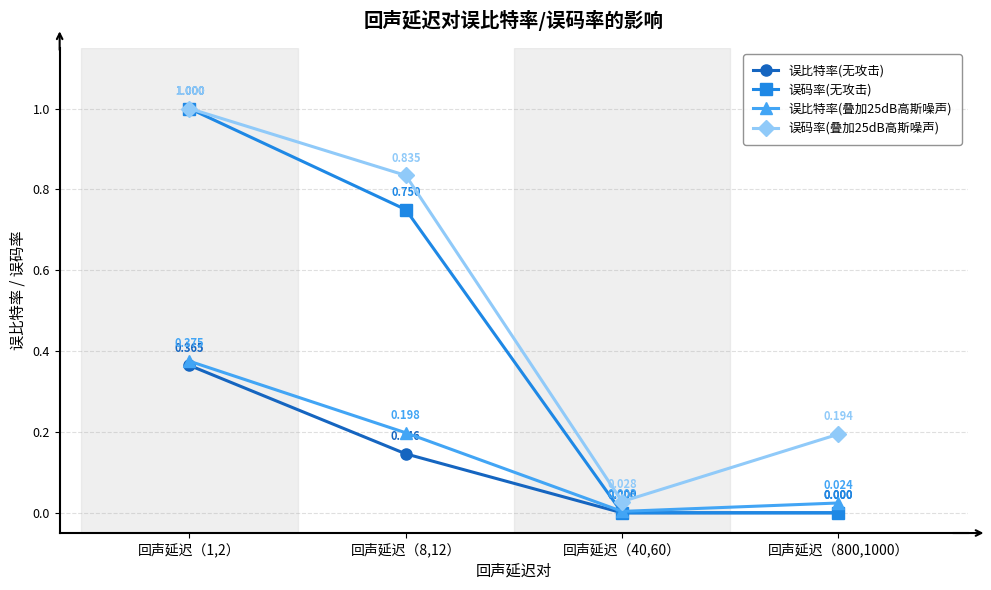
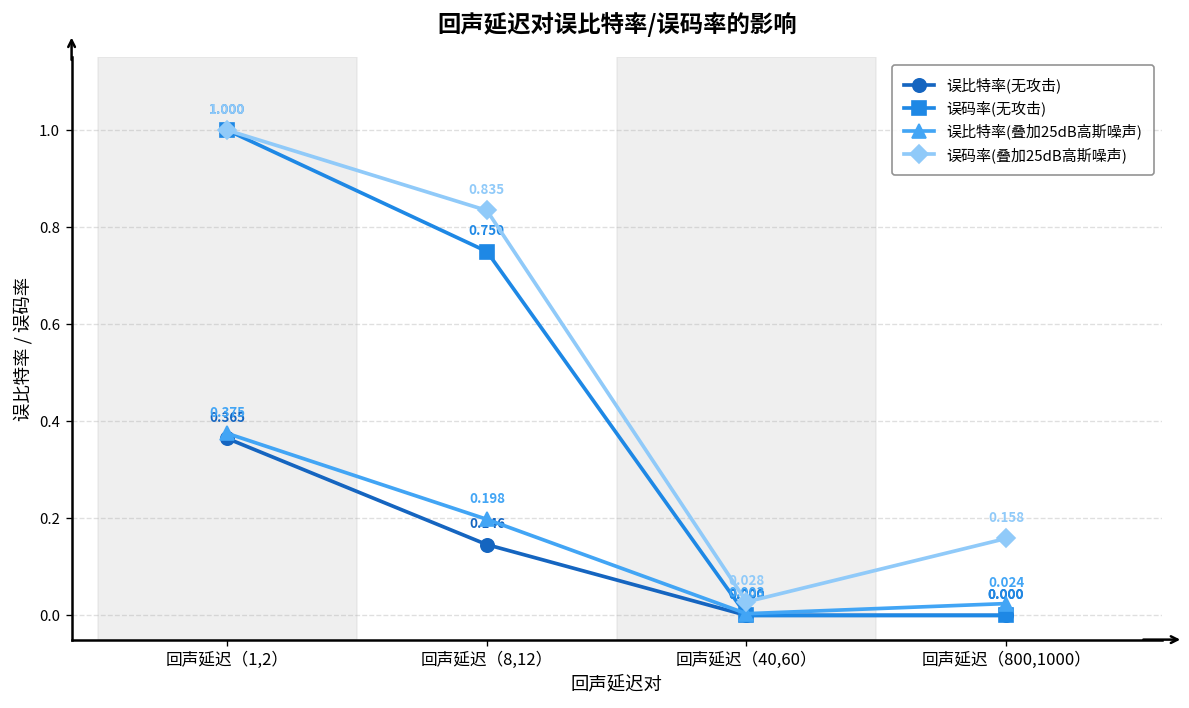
  {
    "误码率(叠加25dB高斯噪声)": {
      "回声延迟（8,12）": 0.835,
-     "回声延迟（800,1000）": 0.194
+     "回声延迟（800,1000）": 0.158
    }
  }
